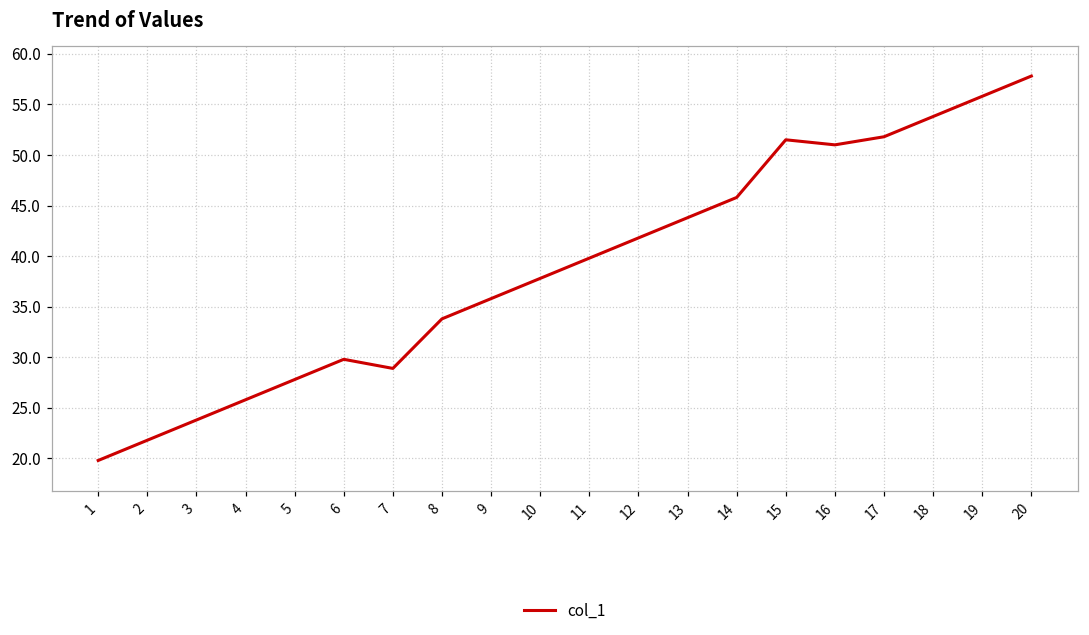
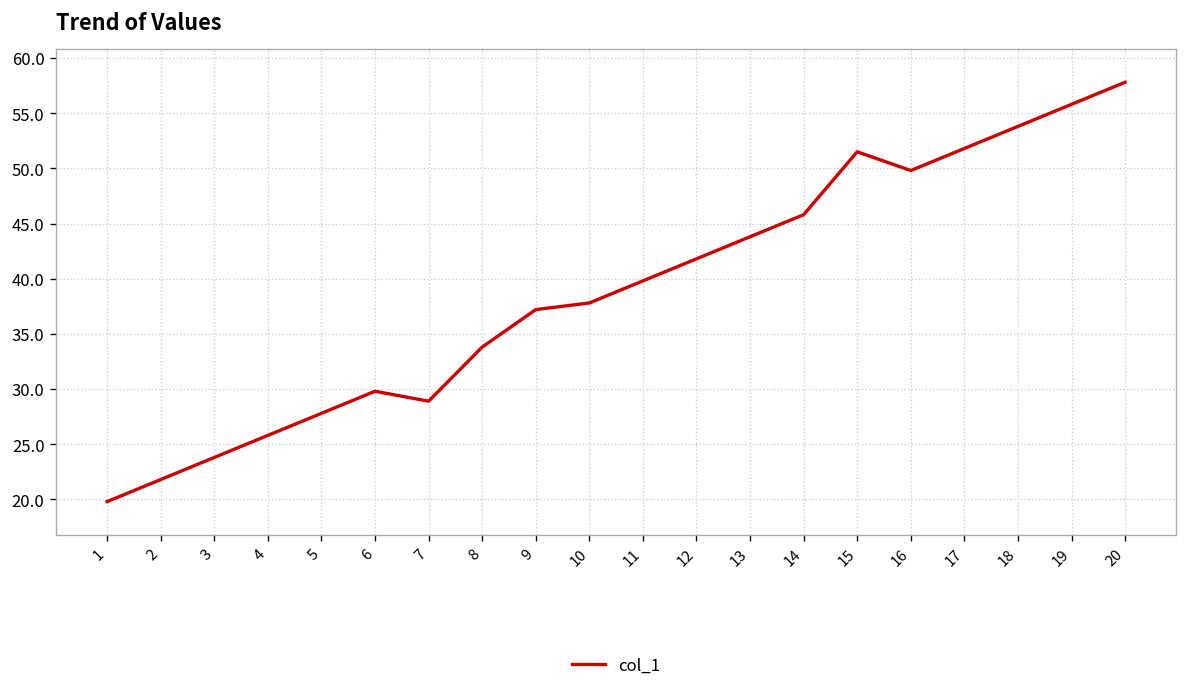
  {
    "1": 20,
    "2": 22,
    "3": 24,
    "4": 26,
    "5": 28,
    "6": 30,
    "7": 29,
    "8": 34,
-   "9": 36,
+   "9": 37,
    "10": 38,
    "11": 40,
    "12": 42,
    "13": 44,
    "14": 46,
    "15": 52,
-   "16": 51,
+   "16": 50,
    "17": 52,
    "18": 54,
    "19": 56,
    "20": 58
  }
